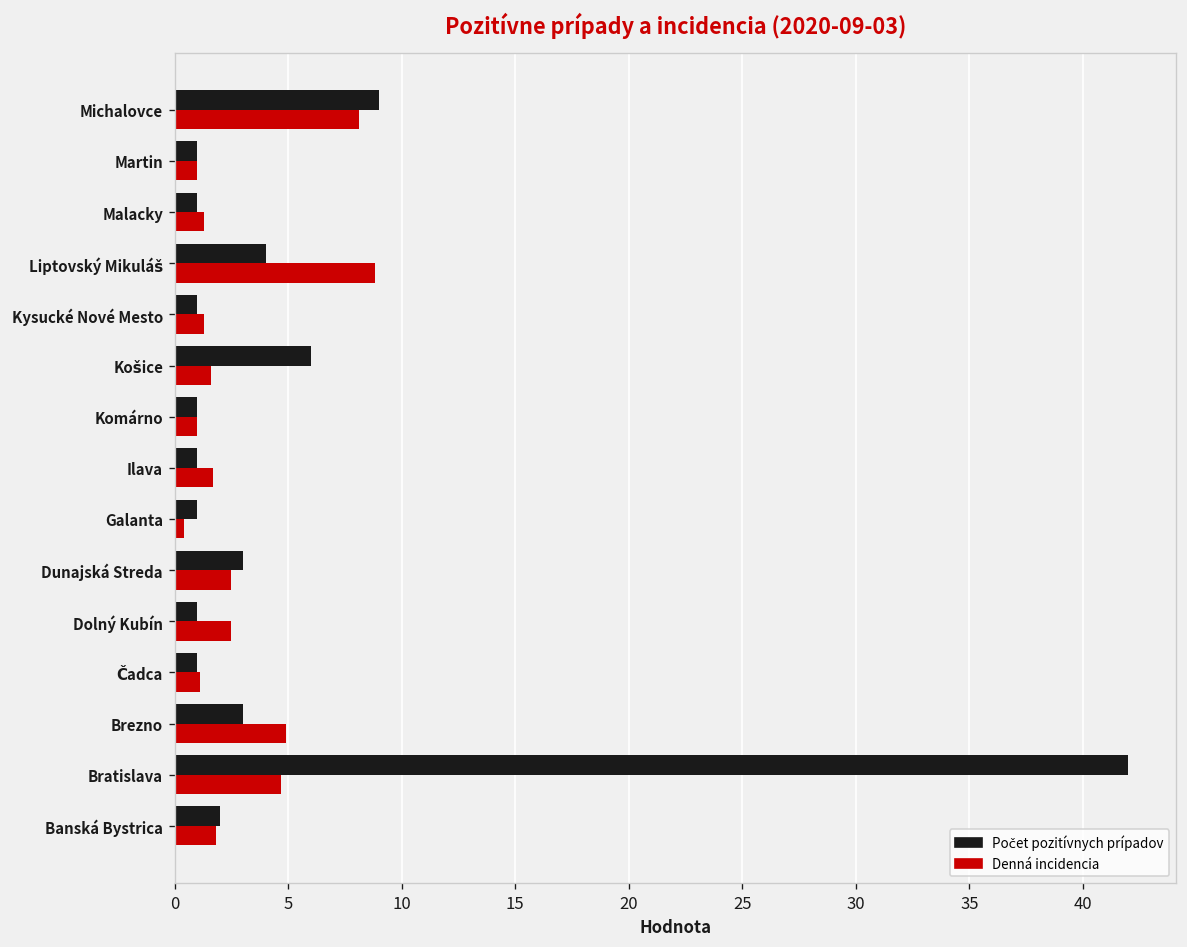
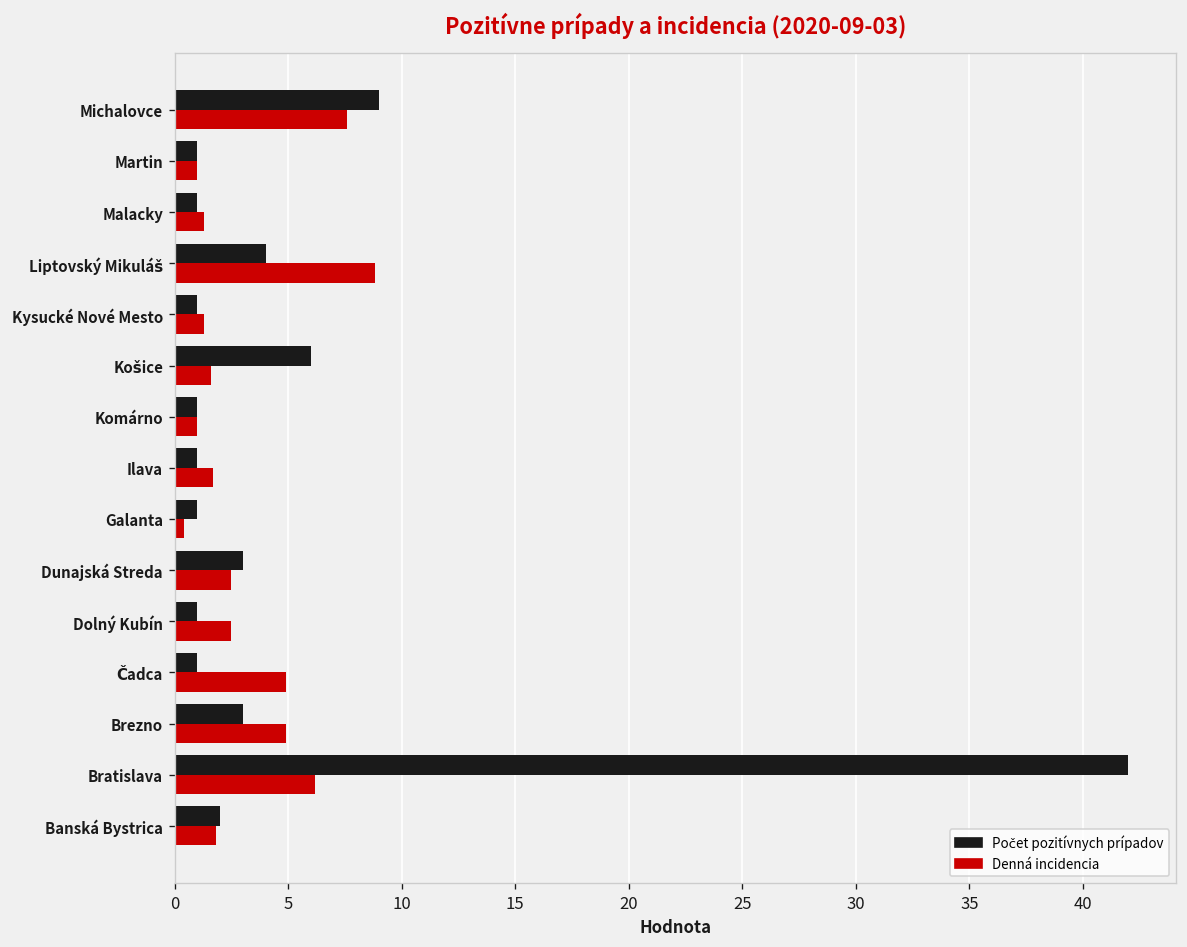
  {
    "Počet pozitívnych prípadov": {
      "Michalovce": 9.0,
      "Martin": 1.0,
      "Malacky": 1.0,
      "Liptovský Mikuláš": 4.0,
      "Kysucké Nové Mesto": 1.0,
      "Košice": 6.0,
      "Komárno": 1.0,
      "Ilava": 1.0,
      "Galanta": 1.0,
      "Dunajská Streda": 3.0,
      "Dolný Kubín": 1.0,
      "Čadca": 1.0,
      "Brezno": 3.0,
      "Bratislava": 42.0,
      "Banská Bystrica": 2.0
    },
    "Denná incidencia": {
-     "Michalovce": 8.1,
+     "Michalovce": 7.6,
      "Martin": 1.0,
      "Malacky": 1.3,
      "Liptovský Mikuláš": 8.8,
      "Kysucké Nové Mesto": 1.3,
      "Košice": 1.6,
      "Komárno": 1.0,
      "Ilava": 1.7,
      "Galanta": 0.4,
      "Dunajská Streda": 2.5,
      "Dolný Kubín": 2.5,
-     "Čadca": 1.1,
+     "Čadca": 4.9,
      "Brezno": 4.9,
-     "Bratislava": 4.7,
+     "Bratislava": 6.2,
      "Banská Bystrica": 1.8
    }
  }
